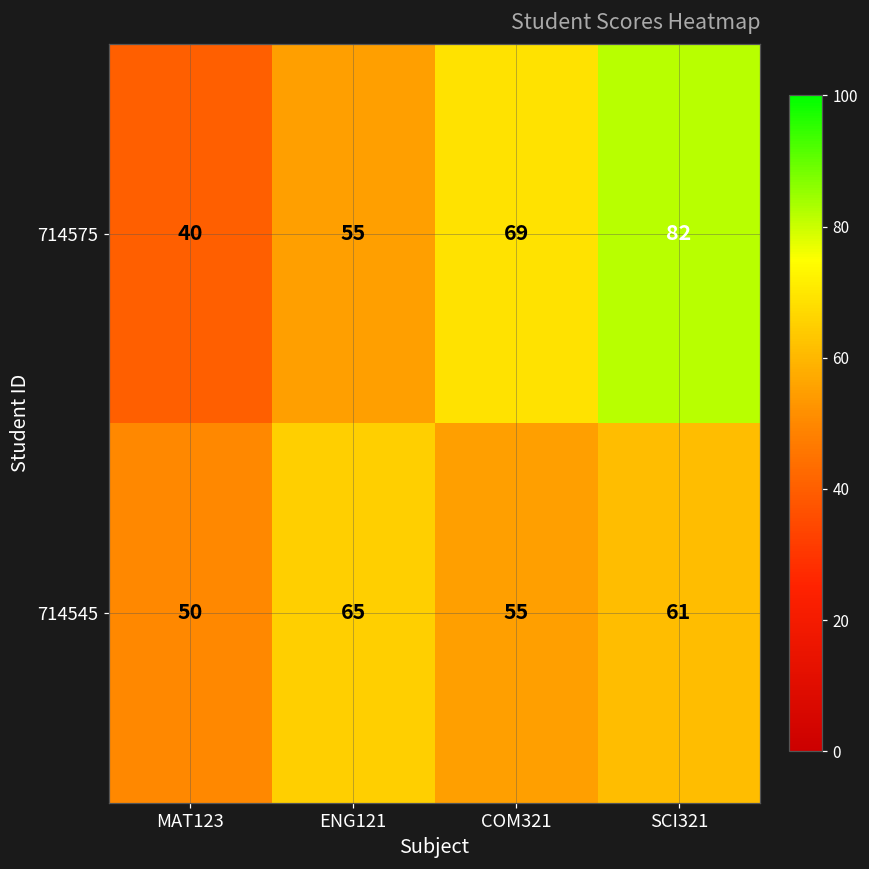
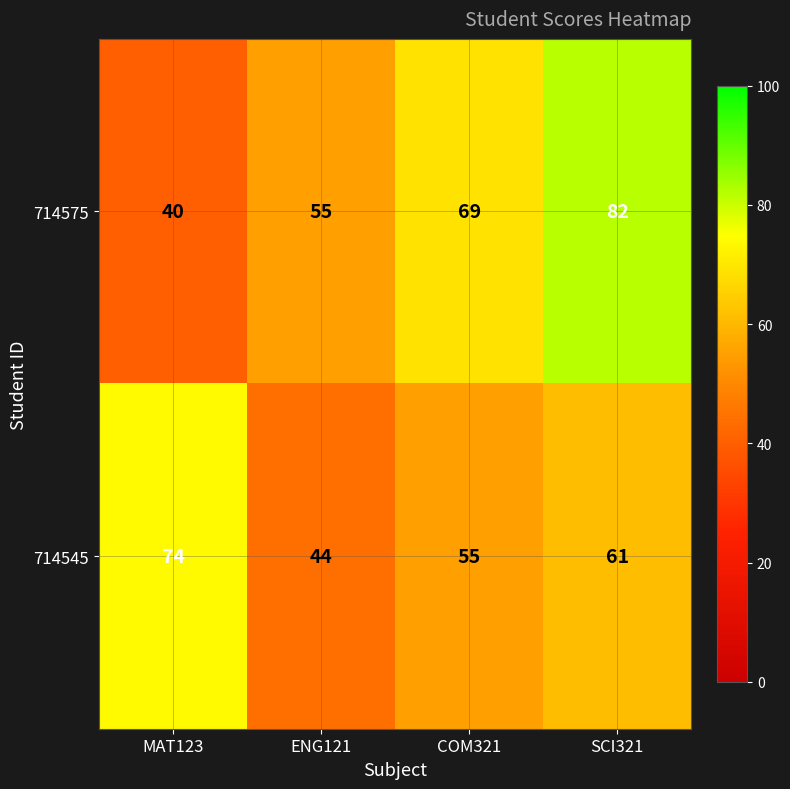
  {
    "714575": {
      "MAT123": 40,
      "ENG121": 55,
      "COM321": 69,
      "SCI321": 82
    },
    "714545": {
-     "MAT123": 50,
-     "ENG121": 65,
+     "MAT123": 74,
+     "ENG121": 44,
      "COM321": 55,
      "SCI321": 61
    }
  }
